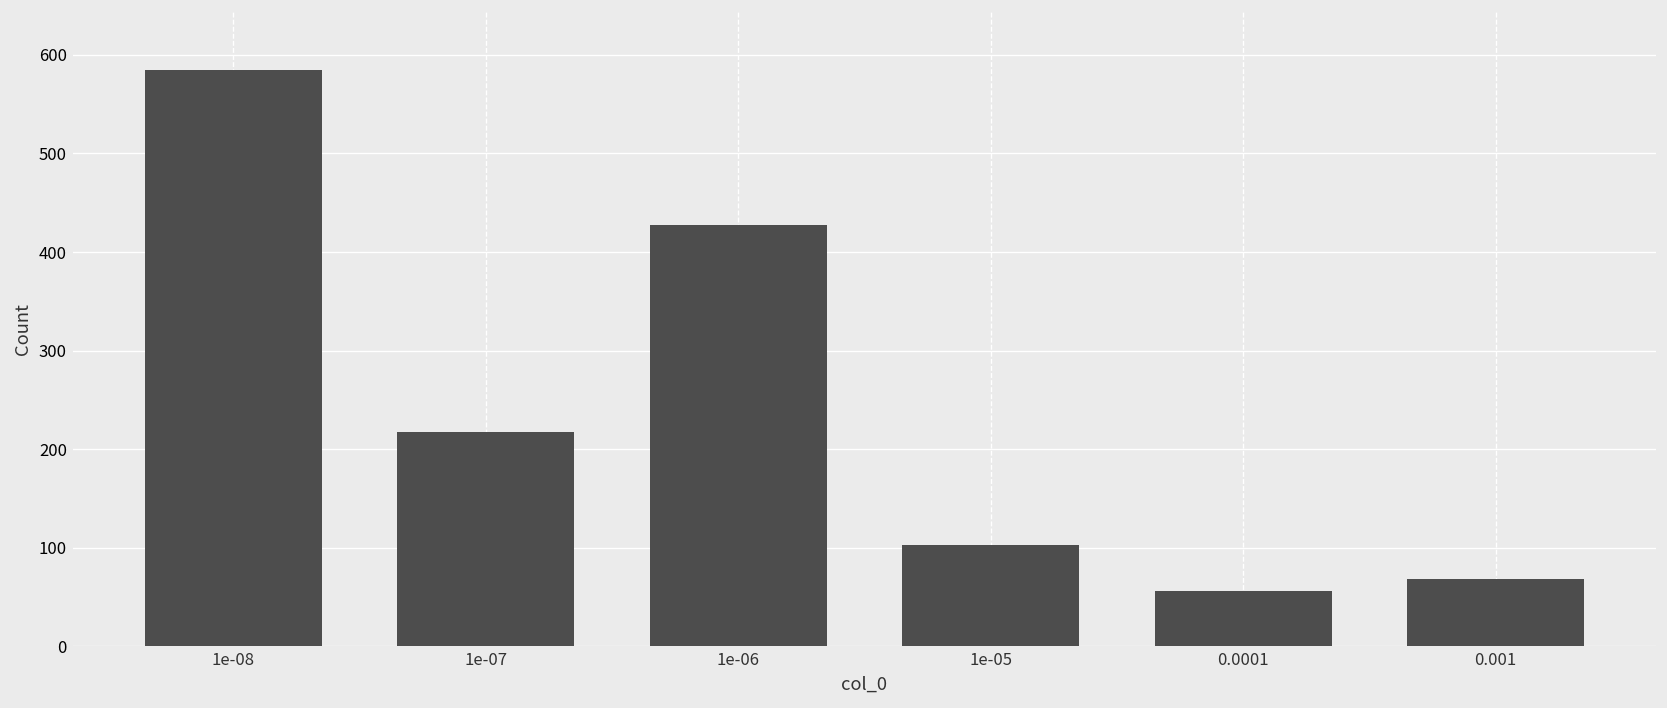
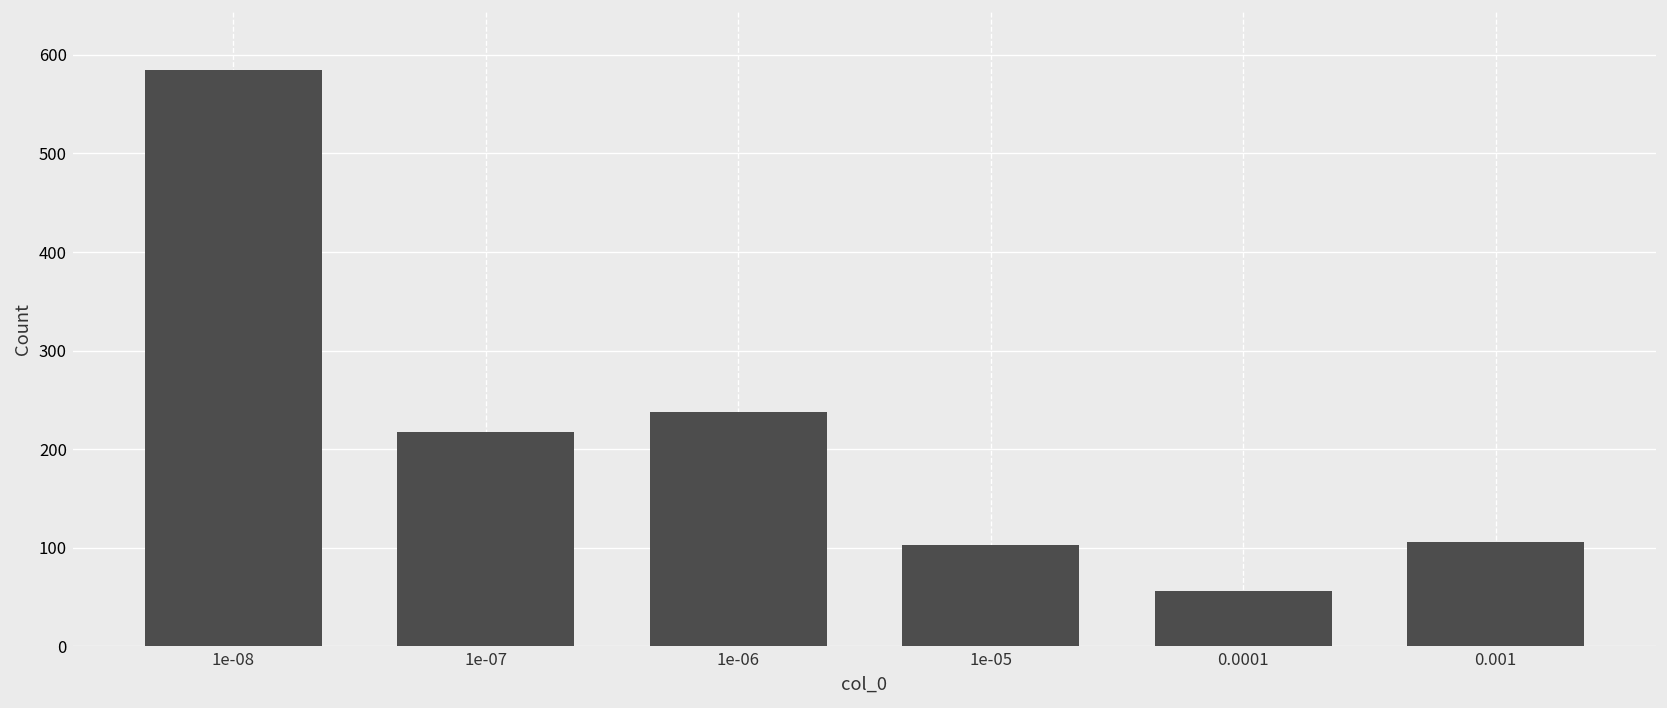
  {
    "1e-08": 590,
    "1e-07": 220,
-   "1e-06": 430,
+   "1e-06": 240,
    "1e-05": 100,
    "0.0001": 60,
-   "0.001": 70
+   "0.001": 110
  }
